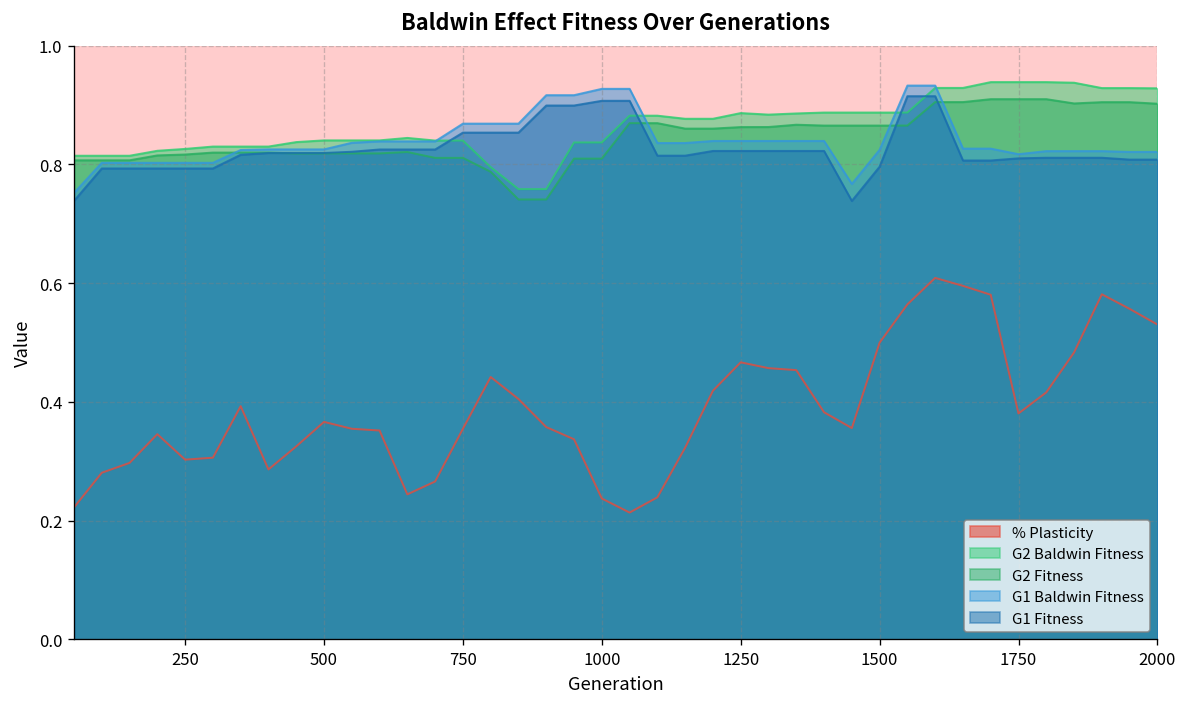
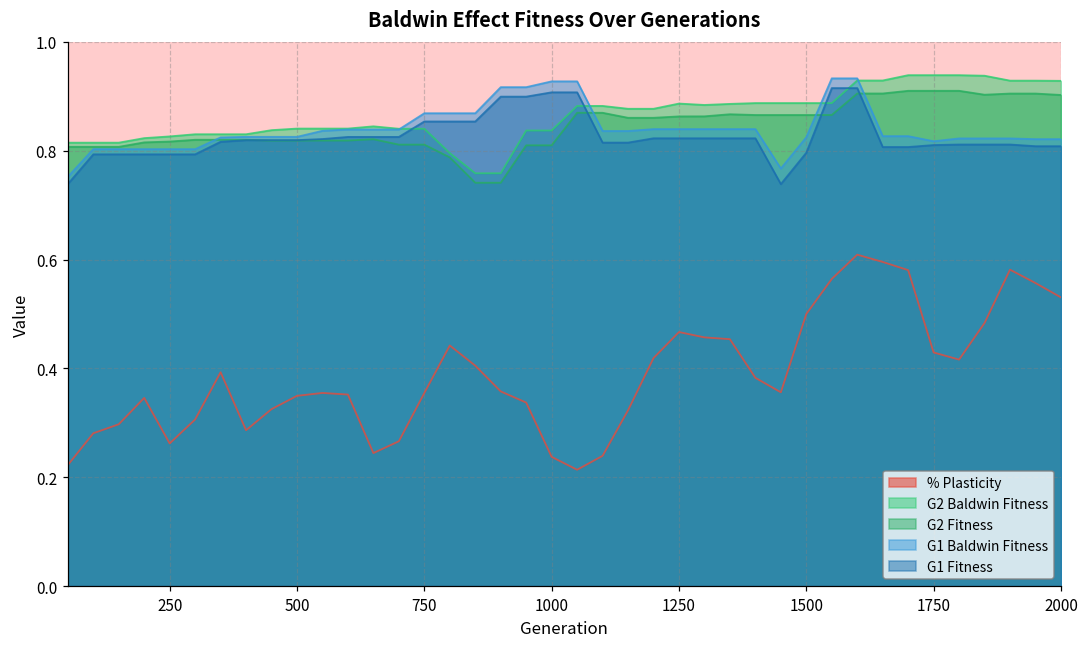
  {
    "% Plasticity": {
-     "250": 0.30,
-     "500": 0.37,
+     "250": 0.26,
+     "500": 0.35,
      "750": 0.35,
      "1000": 0.24,
      "1250": 0.47,
      "1500": 0.50,
-     "1750": 0.38,
+     "1750": 0.43,
      "2000": 0.53
    }
  }
